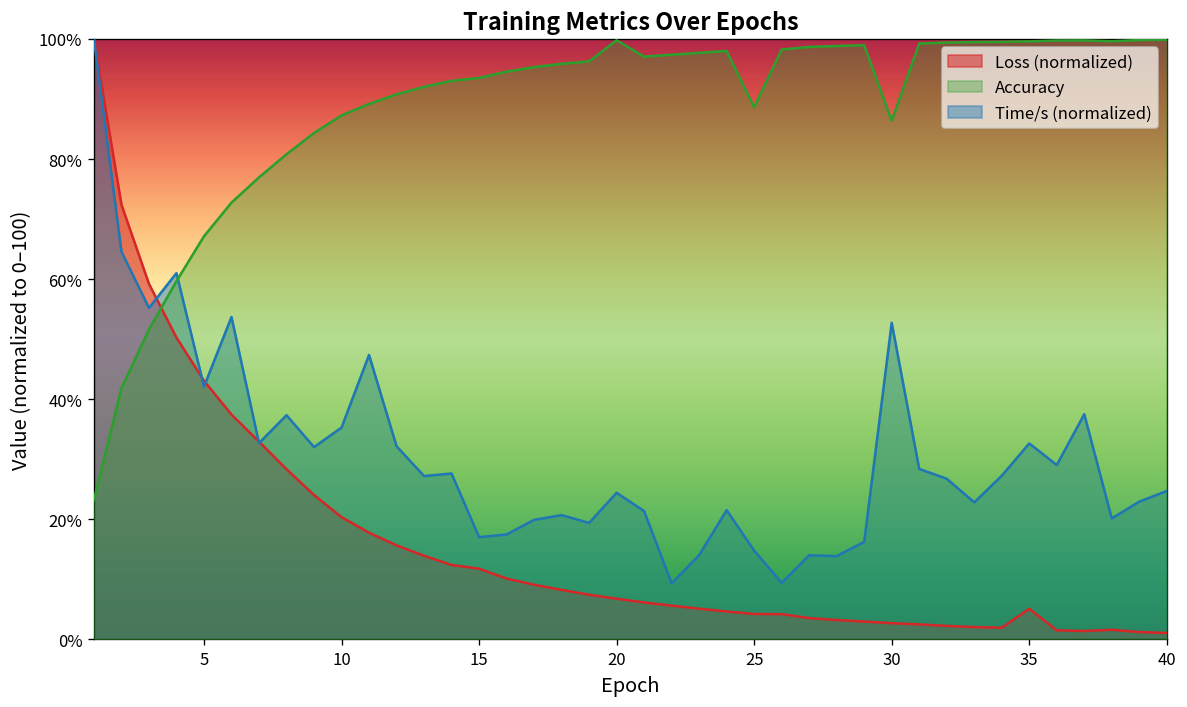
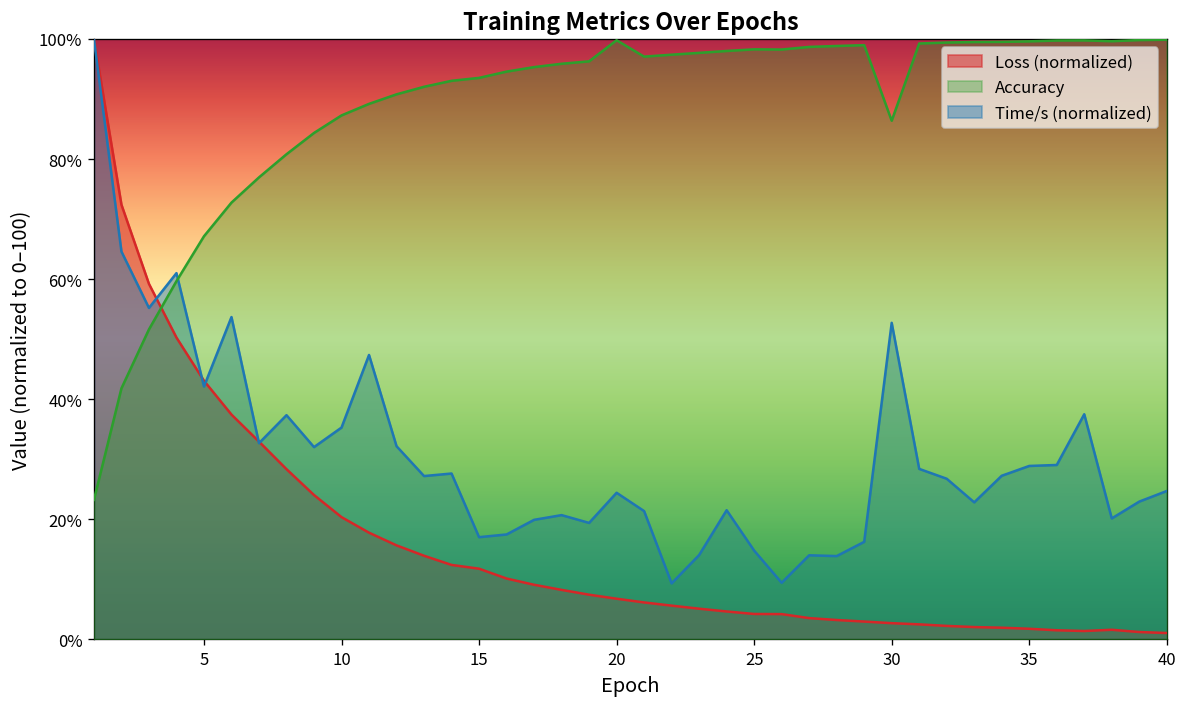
  {
    "Loss (normalized)": {
      "5": "43%",
      "10": "20%",
      "15": "12%",
      "20": "7%",
      "25": "4%",
      "30": "3%",
-     "35": "5%",
+     "35": "2%",
      "40": "1%"
    },
    "Accuracy": {
      "5": "67%",
      "10": "87%",
      "15": "94%",
      "20": "100%",
-     "25": "89%",
+     "25": "98%",
      "30": "86%",
      "35": "100%",
      "40": "100%"
    },
    "Time/s (normalized)": {
      "5": "42%",
      "10": "35%",
      "15": "17%",
      "20": "24%",
      "25": "15%",
      "30": "53%",
-     "35": "33%",
+     "35": "29%",
      "40": "25%"
    }
  }
